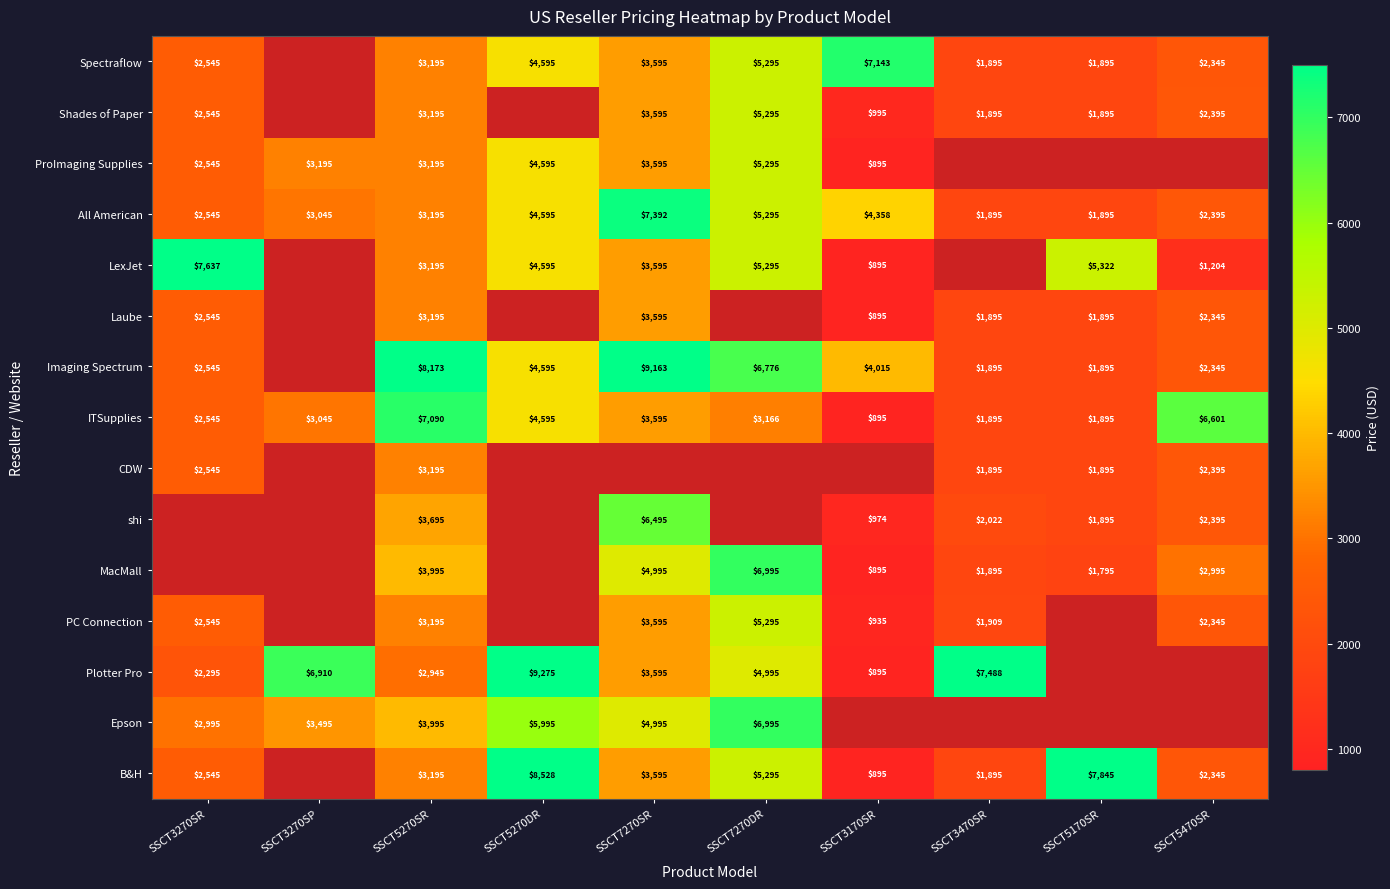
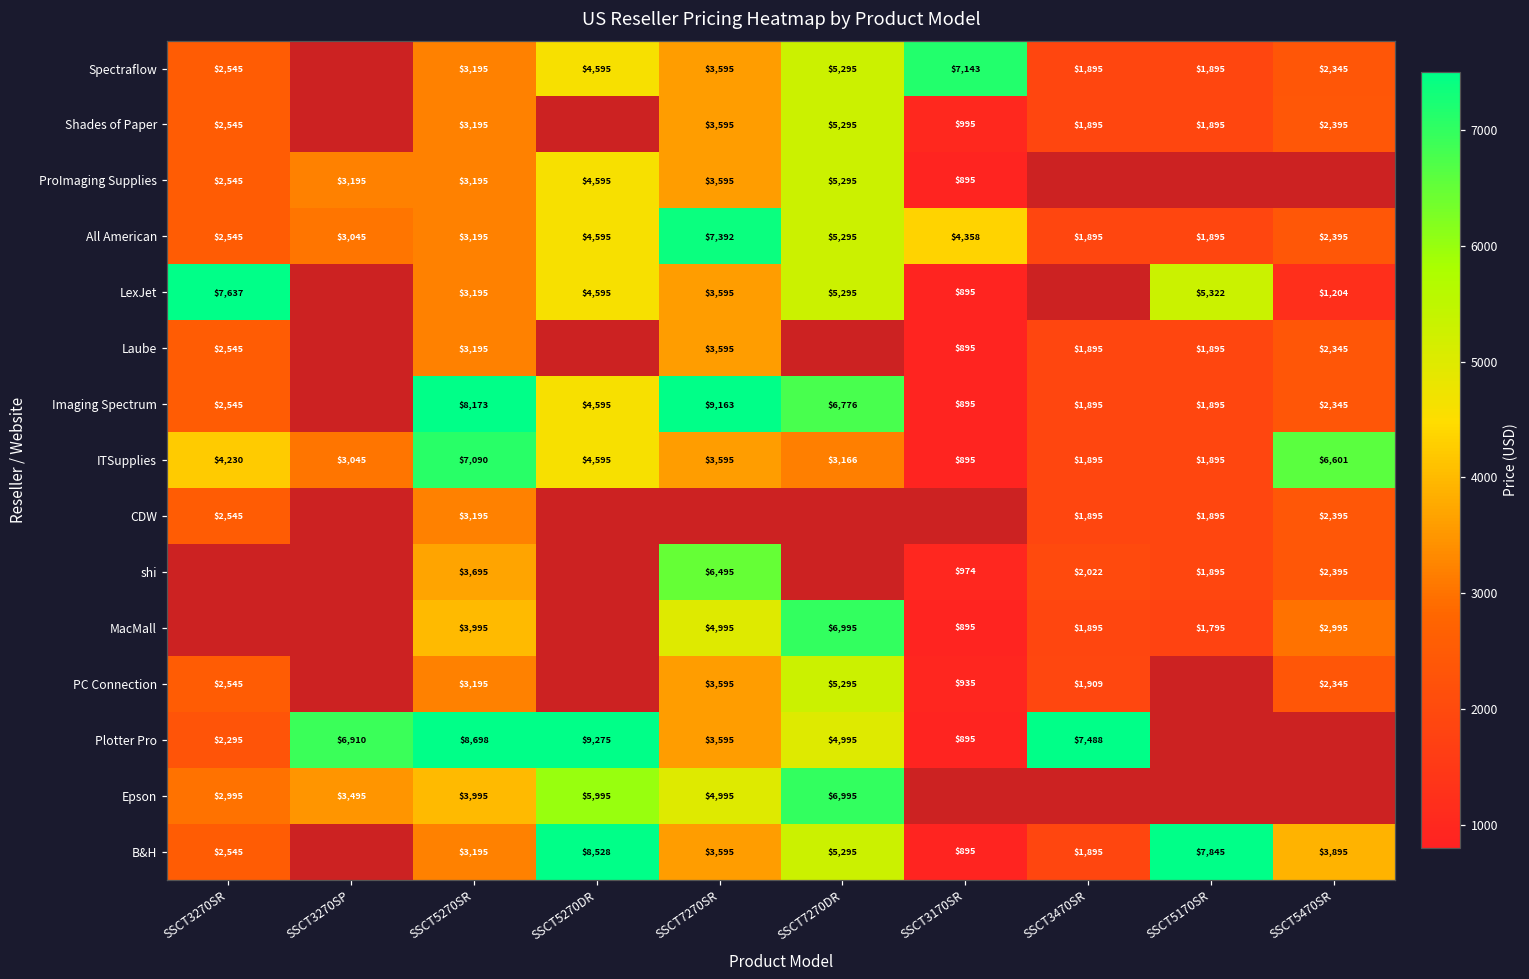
  {
    "Spectraflow": {
      "SSCT3270SR": "$2,545",
      "SSCT5270SR": "$3,195",
      "SSCT5270DR": "$4,595",
      "SSCT7270SR": "$3,595",
      "SSCT7270DR": "$5,295",
      "SSCT3170SR": "$7,143",
      "SSCT3470SR": "$1,895",
      "SSCT5170SR": "$1,895",
      "SSCT5470SR": "$2,345"
    },
    "Shades of Paper": {
      "SSCT3270SR": "$2,545",
      "SSCT5270SR": "$3,195",
      "SSCT7270SR": "$3,595",
      "SSCT7270DR": "$5,295",
      "SSCT3170SR": "$995",
      "SSCT3470SR": "$1,895",
      "SSCT5170SR": "$1,895",
      "SSCT5470SR": "$2,395"
    },
    "ProImaging Supplies": {
      "SSCT3270SR": "$2,545",
      "SSCT3270SP": "$3,195",
      "SSCT5270SR": "$3,195",
      "SSCT5270DR": "$4,595",
      "SSCT7270SR": "$3,595",
      "SSCT7270DR": "$5,295",
      "SSCT3170SR": "$895"
    },
    "All American": {
      "SSCT3270SR": "$2,545",
      "SSCT3270SP": "$3,045",
      "SSCT5270SR": "$3,195",
      "SSCT5270DR": "$4,595",
      "SSCT7270SR": "$7,392",
      "SSCT7270DR": "$5,295",
      "SSCT3170SR": "$4,358",
      "SSCT3470SR": "$1,895",
      "SSCT5170SR": "$1,895",
      "SSCT5470SR": "$2,395"
    },
    "LexJet": {
      "SSCT3270SR": "$7,637",
      "SSCT5270SR": "$3,195",
      "SSCT5270DR": "$4,595",
      "SSCT7270SR": "$3,595",
      "SSCT7270DR": "$5,295",
      "SSCT3170SR": "$895",
      "SSCT5170SR": "$5,322",
      "SSCT5470SR": "$1,204"
    },
    "Laube": {
      "SSCT3270SR": "$2,545",
      "SSCT5270SR": "$3,195",
      "SSCT7270SR": "$3,595",
      "SSCT3170SR": "$895",
      "SSCT3470SR": "$1,895",
      "SSCT5170SR": "$1,895",
      "SSCT5470SR": "$2,345"
    },
    "Imaging Spectrum": {
      "SSCT3270SR": "$2,545",
      "SSCT5270SR": "$8,173",
      "SSCT5270DR": "$4,595",
      "SSCT7270SR": "$9,163",
      "SSCT7270DR": "$6,776",
-     "SSCT3170SR": "$4,015",
+     "SSCT3170SR": "$895",
      "SSCT3470SR": "$1,895",
      "SSCT5170SR": "$1,895",
      "SSCT5470SR": "$2,345"
    },
    "ITSupplies": {
-     "SSCT3270SR": "$2,545",
+     "SSCT3270SR": "$4,230",
      "SSCT3270SP": "$3,045",
      "SSCT5270SR": "$7,090",
      "SSCT5270DR": "$4,595",
      "SSCT7270SR": "$3,595",
      "SSCT7270DR": "$3,166",
      "SSCT3170SR": "$895",
      "SSCT3470SR": "$1,895",
      "SSCT5170SR": "$1,895",
      "SSCT5470SR": "$6,601"
    },
    "CDW": {
      "SSCT3270SR": "$2,545",
      "SSCT5270SR": "$3,195",
      "SSCT3470SR": "$1,895",
      "SSCT5170SR": "$1,895",
      "SSCT5470SR": "$2,395"
    },
    "shi": {
      "SSCT5270SR": "$3,695",
      "SSCT7270SR": "$6,495",
      "SSCT3170SR": "$974",
      "SSCT3470SR": "$2,022",
      "SSCT5170SR": "$1,895",
      "SSCT5470SR": "$2,395"
    },
    "MacMall": {
      "SSCT5270SR": "$3,995",
      "SSCT7270SR": "$4,995",
      "SSCT7270DR": "$6,995",
      "SSCT3170SR": "$895",
      "SSCT3470SR": "$1,895",
      "SSCT5170SR": "$1,795",
      "SSCT5470SR": "$2,995"
    },
    "PC Connection": {
      "SSCT3270SR": "$2,545",
      "SSCT5270SR": "$3,195",
      "SSCT7270SR": "$3,595",
      "SSCT7270DR": "$5,295",
      "SSCT3170SR": "$935",
      "SSCT3470SR": "$1,909",
      "SSCT5470SR": "$2,345"
    },
    "Plotter Pro": {
      "SSCT3270SR": "$2,295",
      "SSCT3270SP": "$6,910",
-     "SSCT5270SR": "$2,945",
+     "SSCT5270SR": "$8,698",
      "SSCT5270DR": "$9,275",
      "SSCT7270SR": "$3,595",
      "SSCT7270DR": "$4,995",
      "SSCT3170SR": "$895",
      "SSCT3470SR": "$7,488"
    },
    "Epson": {
      "SSCT3270SR": "$2,995",
      "SSCT3270SP": "$3,495",
      "SSCT5270SR": "$3,995",
      "SSCT5270DR": "$5,995",
      "SSCT7270SR": "$4,995",
      "SSCT7270DR": "$6,995"
    },
    "B&H": {
      "SSCT3270SR": "$2,545",
      "SSCT5270SR": "$3,195",
      "SSCT5270DR": "$8,528",
      "SSCT7270SR": "$3,595",
      "SSCT7270DR": "$5,295",
      "SSCT3170SR": "$895",
      "SSCT3470SR": "$1,895",
      "SSCT5170SR": "$7,845",
-     "SSCT5470SR": "$2,345"
+     "SSCT5470SR": "$3,895"
    }
  }
